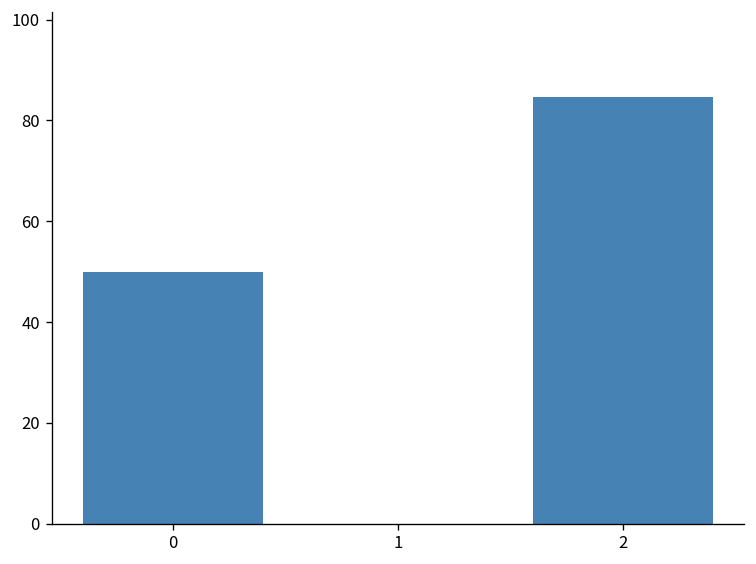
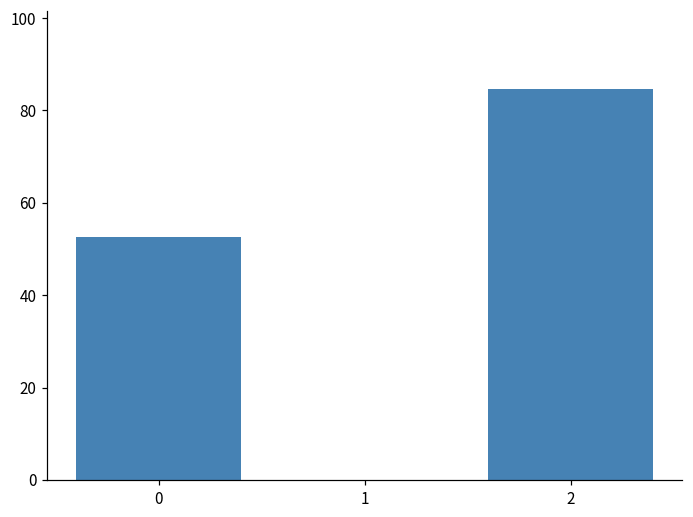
  {
-   "0": 50,
+   "0": 53,
    "1": 0,
    "2": 85
  }
